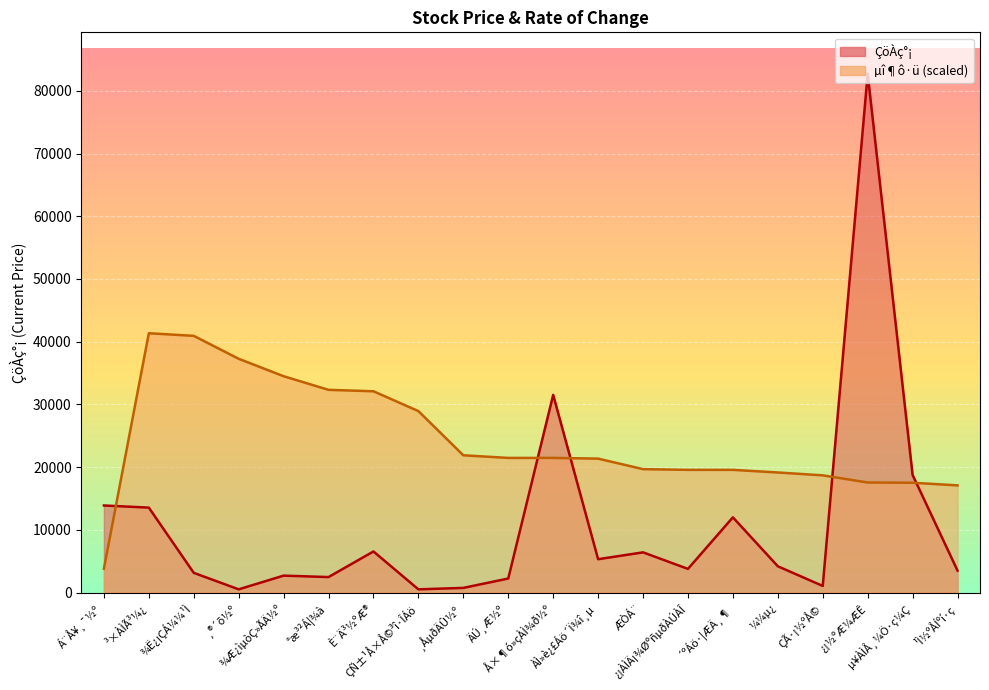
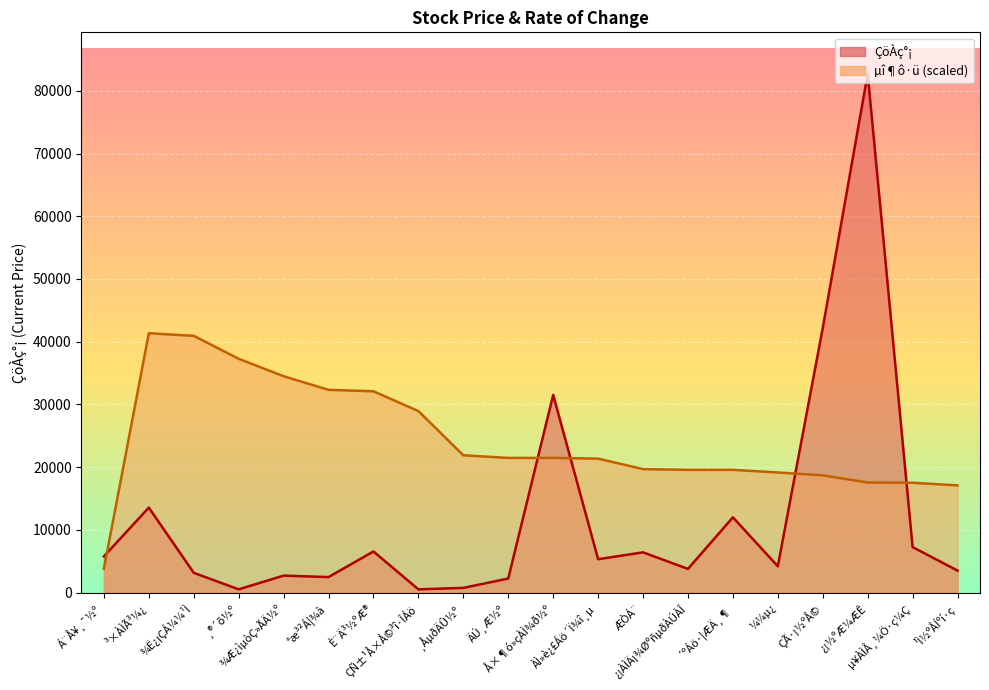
  {
    "ÇöÀç°¡": {
-     "Á¨Å¥¸¯½º": 14000,
+     "Á¨Å¥¸¯½º": 6000,
      "³×ÀÌÃ³¼¿": 14000,
      "¾Ë¿¡ÇÁ¼¼¹Ì": 3000,
      "¸®´õ½º": 1000,
      "¾Æ¿ìµòÇ»ÃÄ½º": 3000,
      "°æ³²Á¦¾à": 2000,
      "È¨Ä³½ºÆ®": 7000,
      "ÇÑ±¹Å×Å©³î·ÎÁö": 1000,
      "¸ÅµðÄÛ½º": 1000,
      "ÄÚ¸Æ½º": 2000,
      "Å×¶ó»çÀÌ¾ð½º": 32000,
      "ÀÌ»è¿£Áö´Ï¾î¸µ": 5000,
      "ÆÒÁ¨": 6000,
      "¿¡ÀÌÄ¡¾ØºñµðÀÚÀÎ": 4000,
      "´ºÁö·¦ÆÄ¸¶": 12000,
      "¼¼µ¿": 4000,
-     "ÇÃ·¡½ºÅ©": 1000,
-     "µ¥ÀÌÅ¸¼Ö·ç¼Ç": 19000,
+     "ÇÃ·¡½ºÅ©": 42000,
+     "µ¥ÀÌÅ¸¼Ö·ç¼Ç": 7000,
      "¹Ì½ºÅÍºí·ç": 4000
    }
  }
